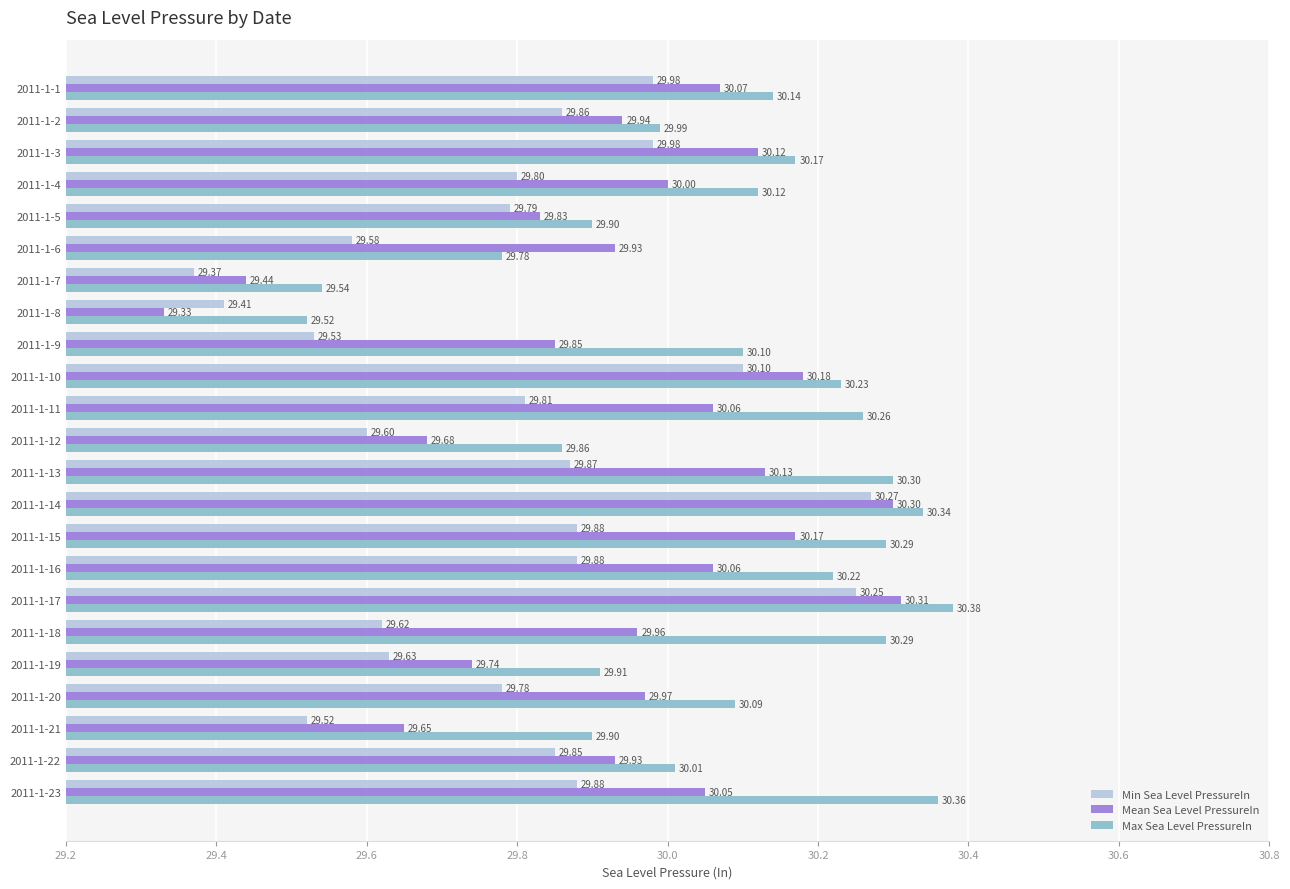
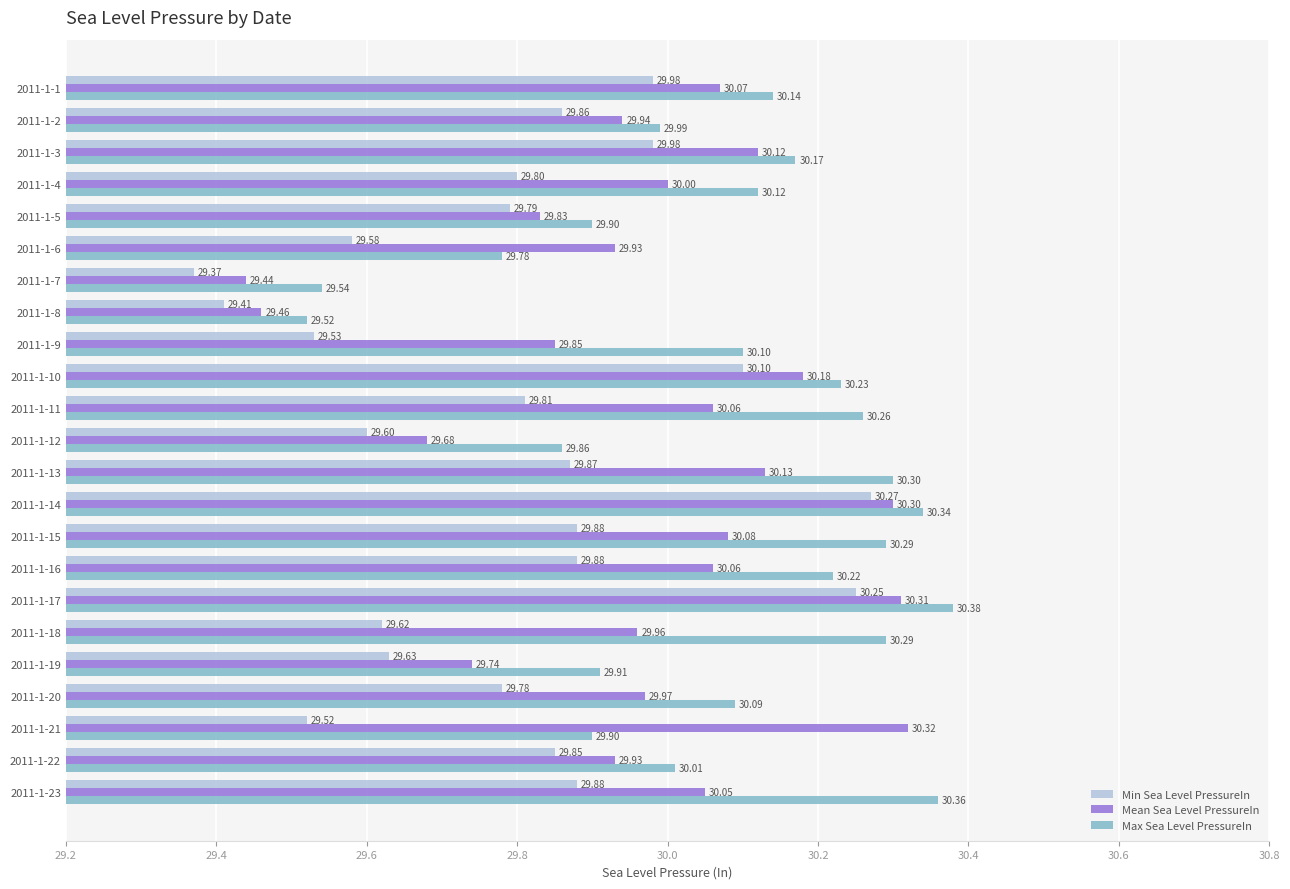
  {
    "Mean Sea Level PressureIn": {
      "2011-1-1": 30.07,
      "2011-1-2": 29.94,
      "2011-1-3": 30.12,
      "2011-1-4": 30.00,
      "2011-1-5": 29.83,
      "2011-1-6": 29.93,
      "2011-1-7": 29.44,
-     "2011-1-8": 29.33,
+     "2011-1-8": 29.46,
      "2011-1-9": 29.85,
      "2011-1-10": 30.18,
      "2011-1-11": 30.06,
      "2011-1-12": 29.68,
      "2011-1-13": 30.13,
      "2011-1-14": 30.30,
-     "2011-1-15": 30.17,
+     "2011-1-15": 30.08,
      "2011-1-16": 30.06,
      "2011-1-17": 30.31,
      "2011-1-18": 29.96,
      "2011-1-19": 29.74,
      "2011-1-20": 29.97,
-     "2011-1-21": 29.65,
+     "2011-1-21": 30.32,
      "2011-1-22": 29.93,
      "2011-1-23": 30.05
    }
  }
